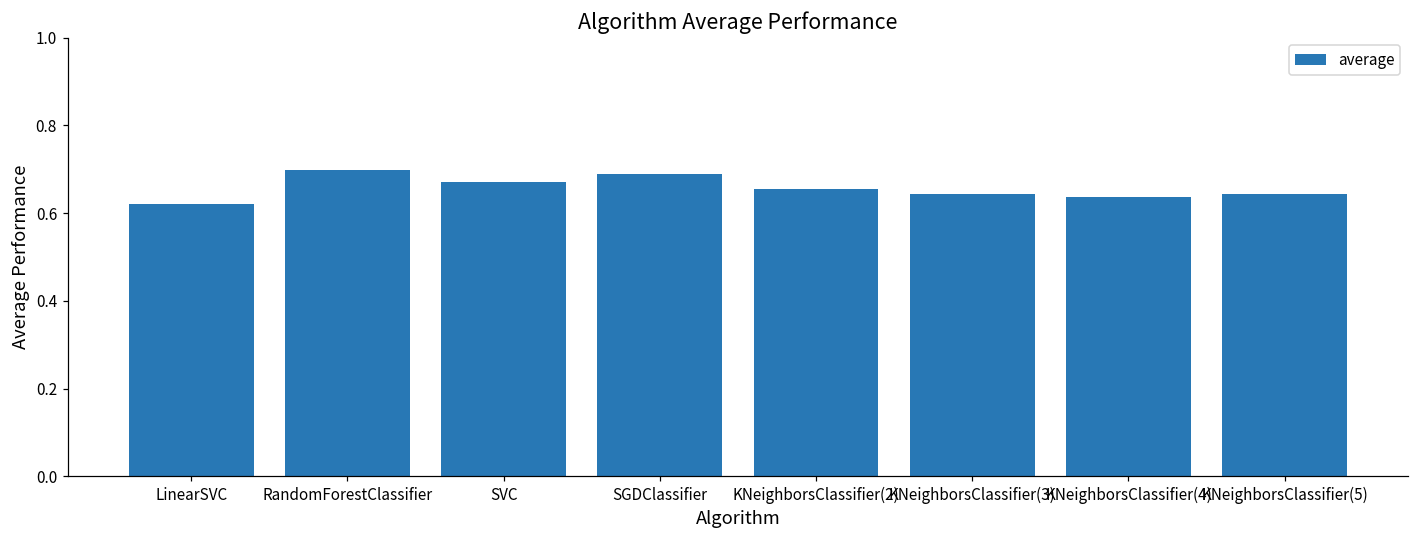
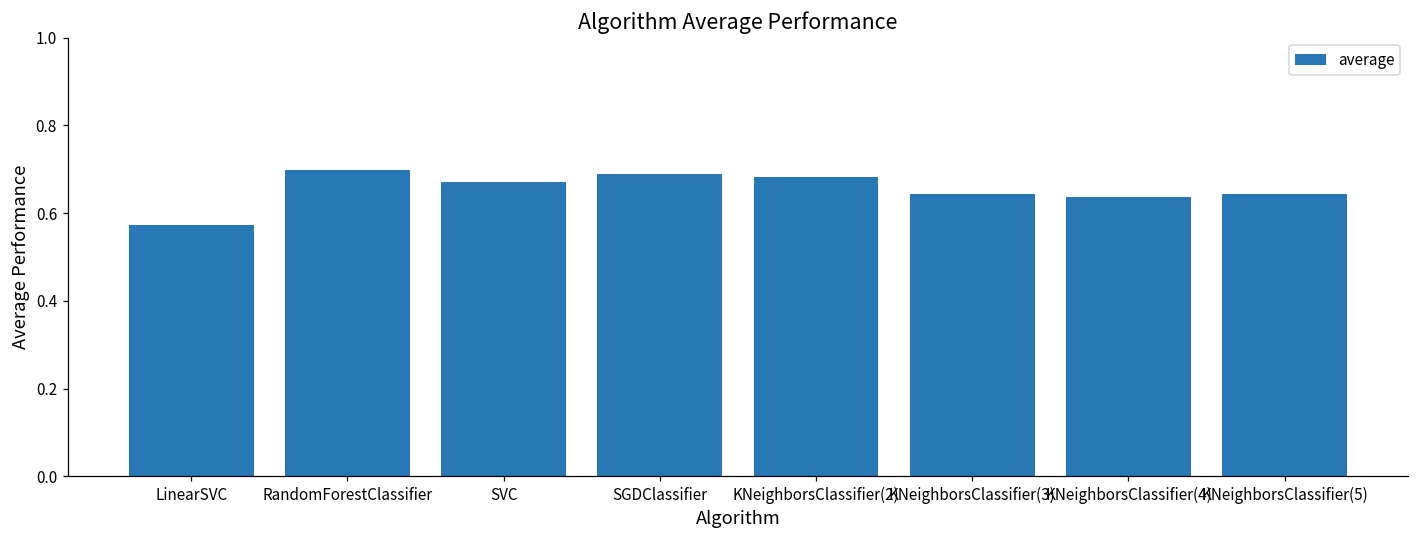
  {
-   "LinearSVC": 0.62,
+   "LinearSVC": 0.57,
    "RandomForestClassifier": 0.70,
    "SVC": 0.67,
    "SGDClassifier": 0.69,
-   "KNeighborsClassifier(2)": 0.65,
+   "KNeighborsClassifier(2)": 0.68,
    "KNeighborsClassifier(3)": 0.64,
    "KNeighborsClassifier(4)": 0.64,
    "KNeighborsClassifier(5)": 0.64
  }
